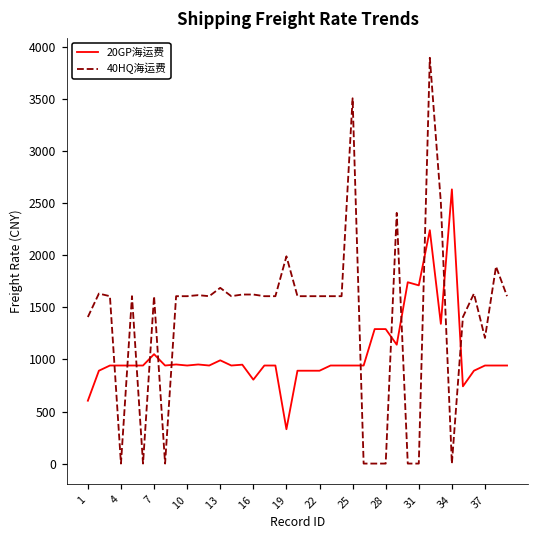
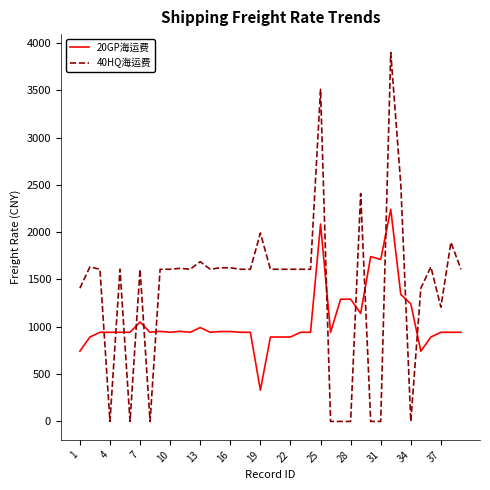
  {
    "20GP海运费": {
-     "1": 600,
+     "1": 700,
      "4": 900,
      "7": 1100,
      "10": 900,
      "13": 1000,
-     "16": 800,
+     "16": 1000,
      "19": 300,
      "22": 900,
-     "25": 900,
+     "25": 2100,
      "28": 1300,
      "31": 1700,
-     "34": 2600,
+     "34": 1200,
      "37": 900
    },
    "40HQ海运费": {
      "1": 1400,
      "4": 0,
      "7": 1600,
      "10": 1600,
      "13": 1700,
      "16": 1600,
      "19": 2000,
      "22": 1600,
      "25": 3500,
      "28": 0,
      "31": 0,
      "34": 0,
      "37": 1200
    }
  }
